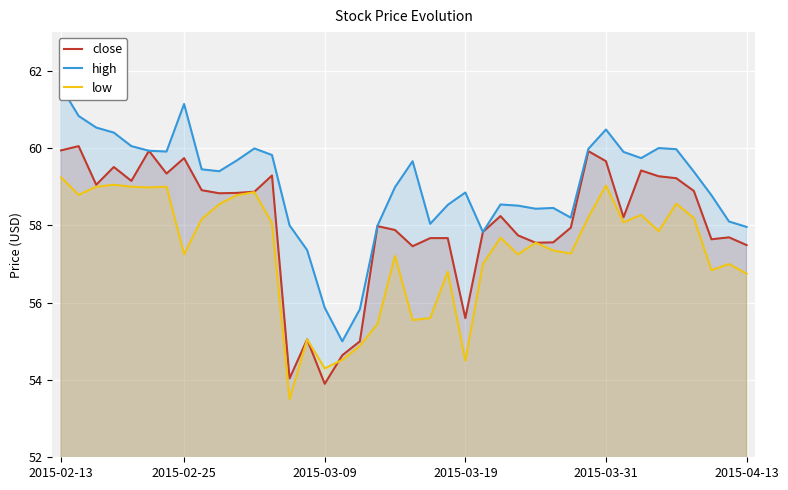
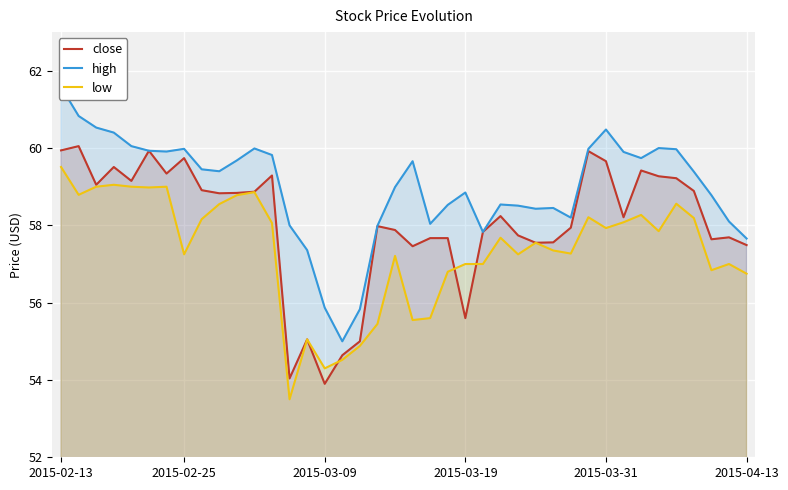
  {
    "close": {
      "2015-02-13": 59.9,
      "2015-02-25": 59.7,
      "2015-03-09": 53.9,
      "2015-03-19": 55.6,
      "2015-03-31": 59.7,
      "2015-04-13": 57.5
    },
    "high": {
-     "2015-02-25": 61.1,
+     "2015-02-25": 60.0,
      "2015-03-09": 55.9,
      "2015-03-19": 58.9,
      "2015-03-31": 60.5,
-     "2015-04-13": 58.0
+     "2015-04-13": 57.7
    },
    "low": {
-     "2015-02-13": 59.2,
+     "2015-02-13": 59.5,
      "2015-02-25": 57.3,
      "2015-03-09": 54.3,
-     "2015-03-19": 54.5,
-     "2015-03-31": 59.0,
+     "2015-03-19": 57.0,
+     "2015-03-31": 57.9,
      "2015-04-13": 56.8
    }
  }
